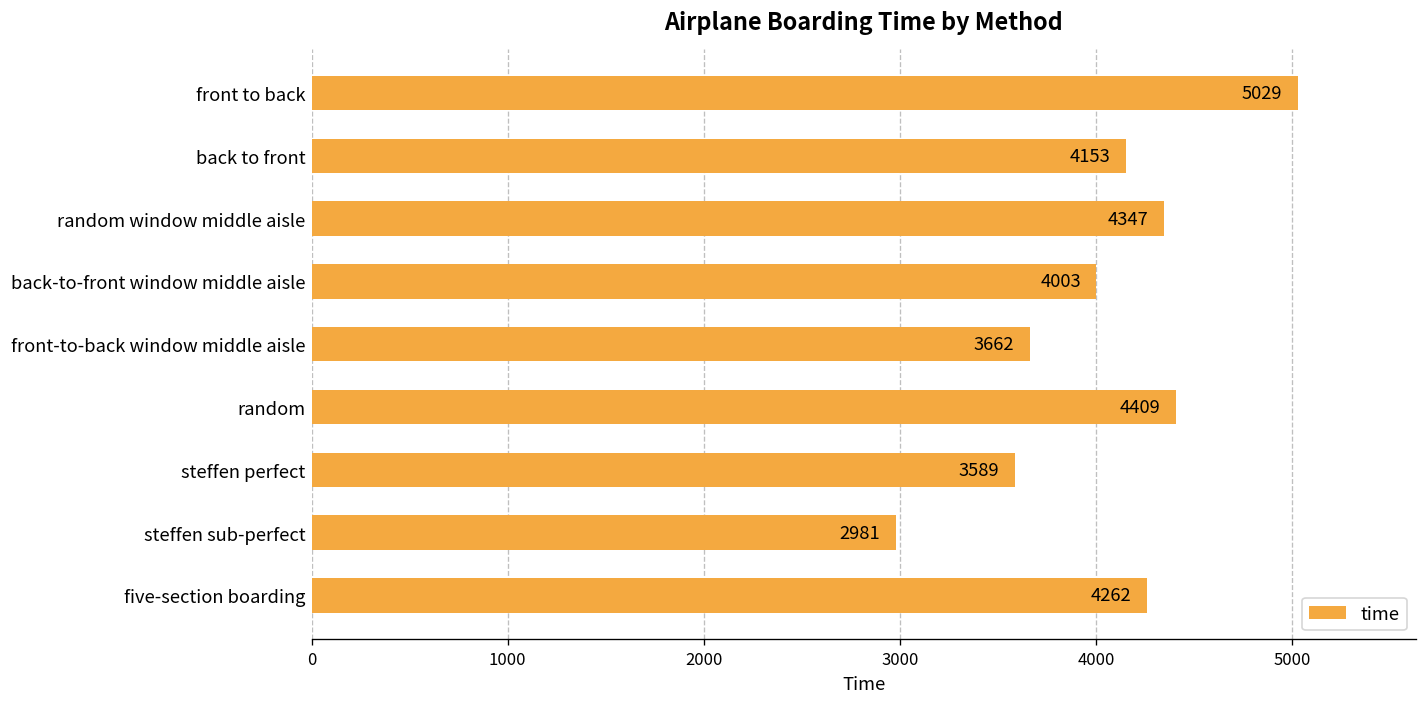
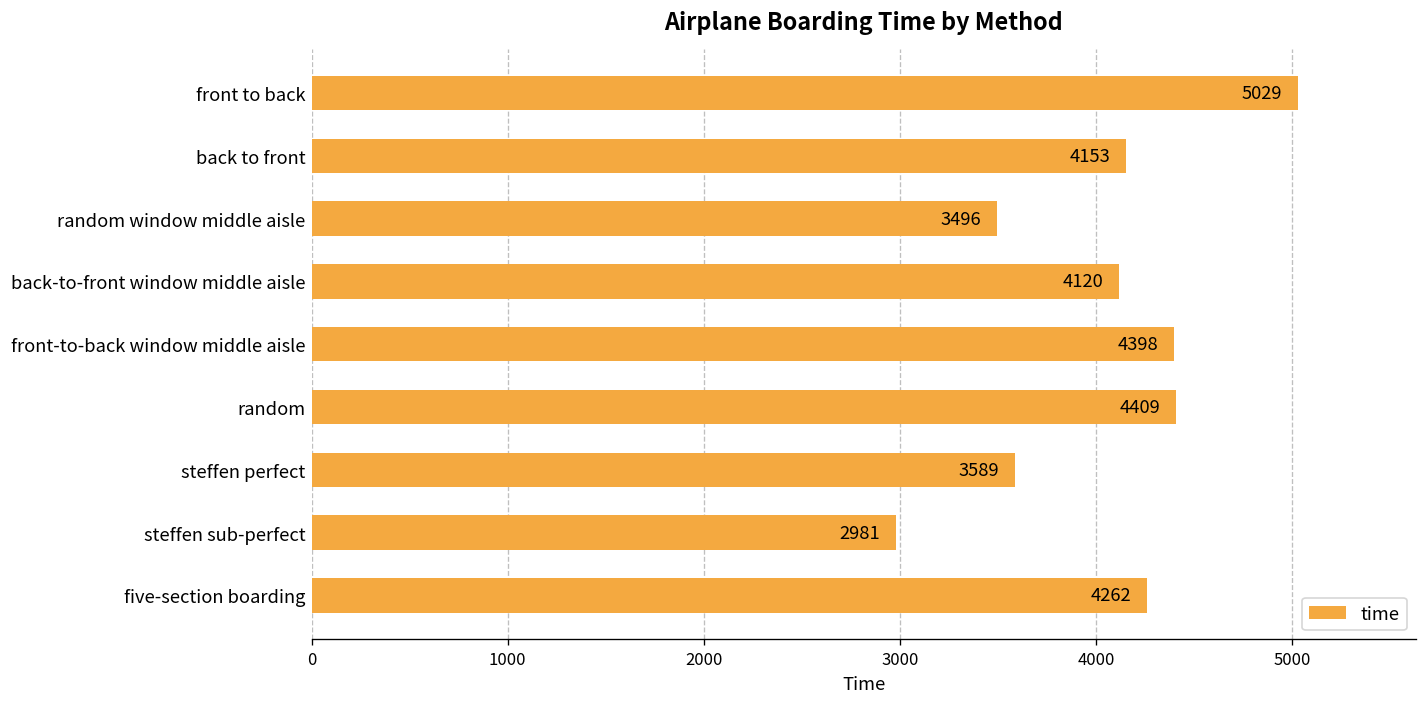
  {
    "front to back": 5029,
    "back to front": 4153,
-   "random window middle aisle": 4347,
-   "back-to-front window middle aisle": 4003,
-   "front-to-back window middle aisle": 3662,
+   "random window middle aisle": 3496,
+   "back-to-front window middle aisle": 4120,
+   "front-to-back window middle aisle": 4398,
    "random": 4409,
    "steffen perfect": 3589,
    "steffen sub-perfect": 2981,
    "five-section boarding": 4262
  }
